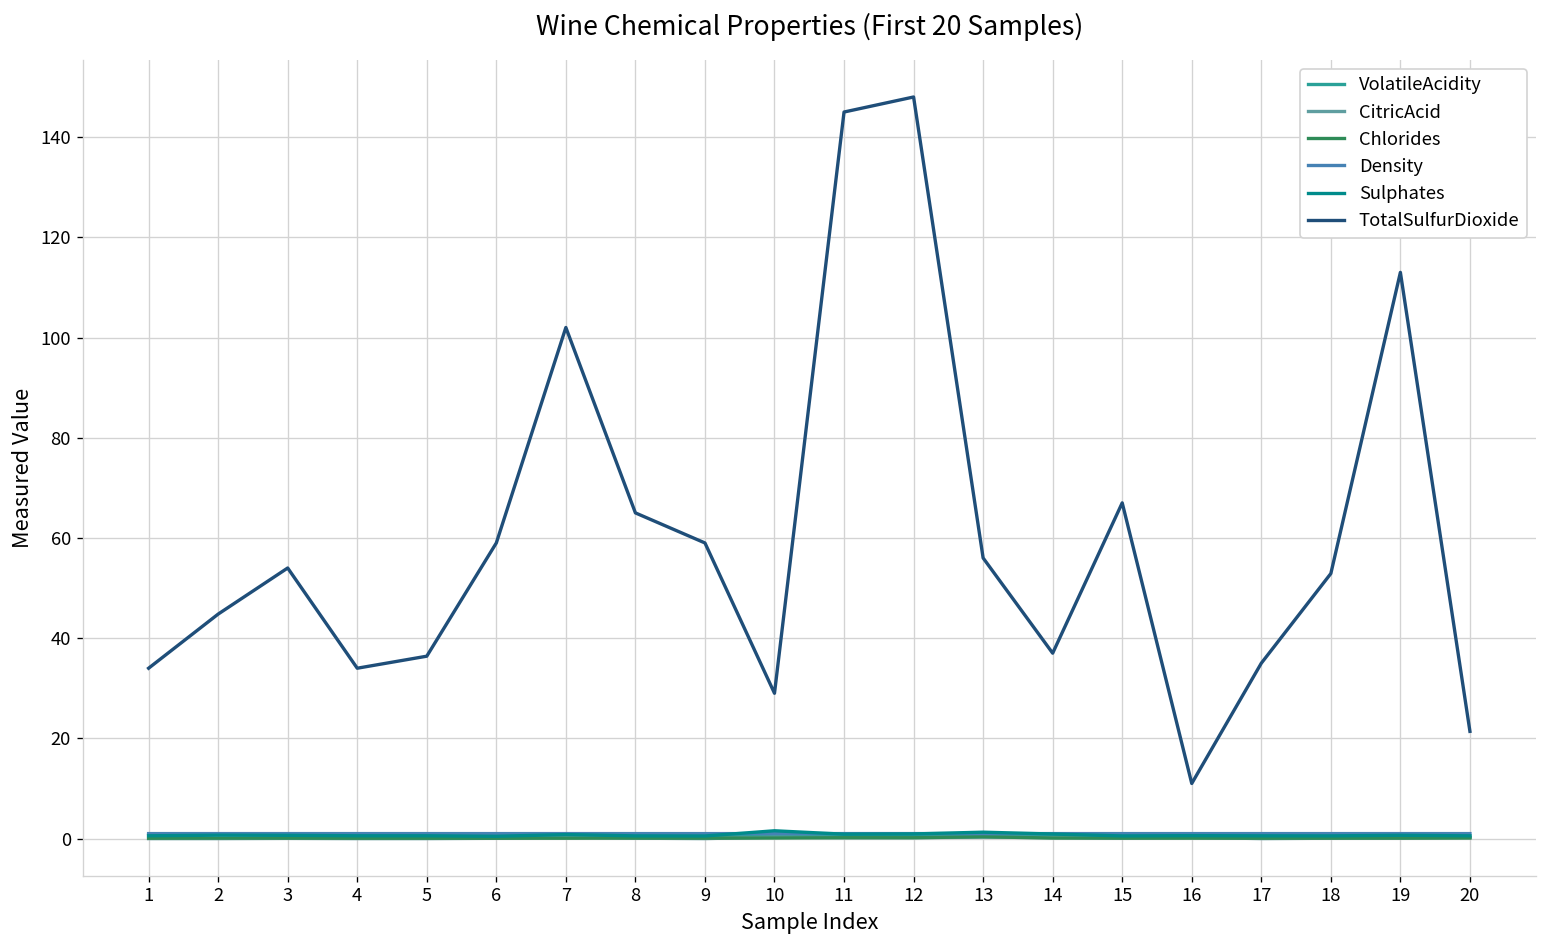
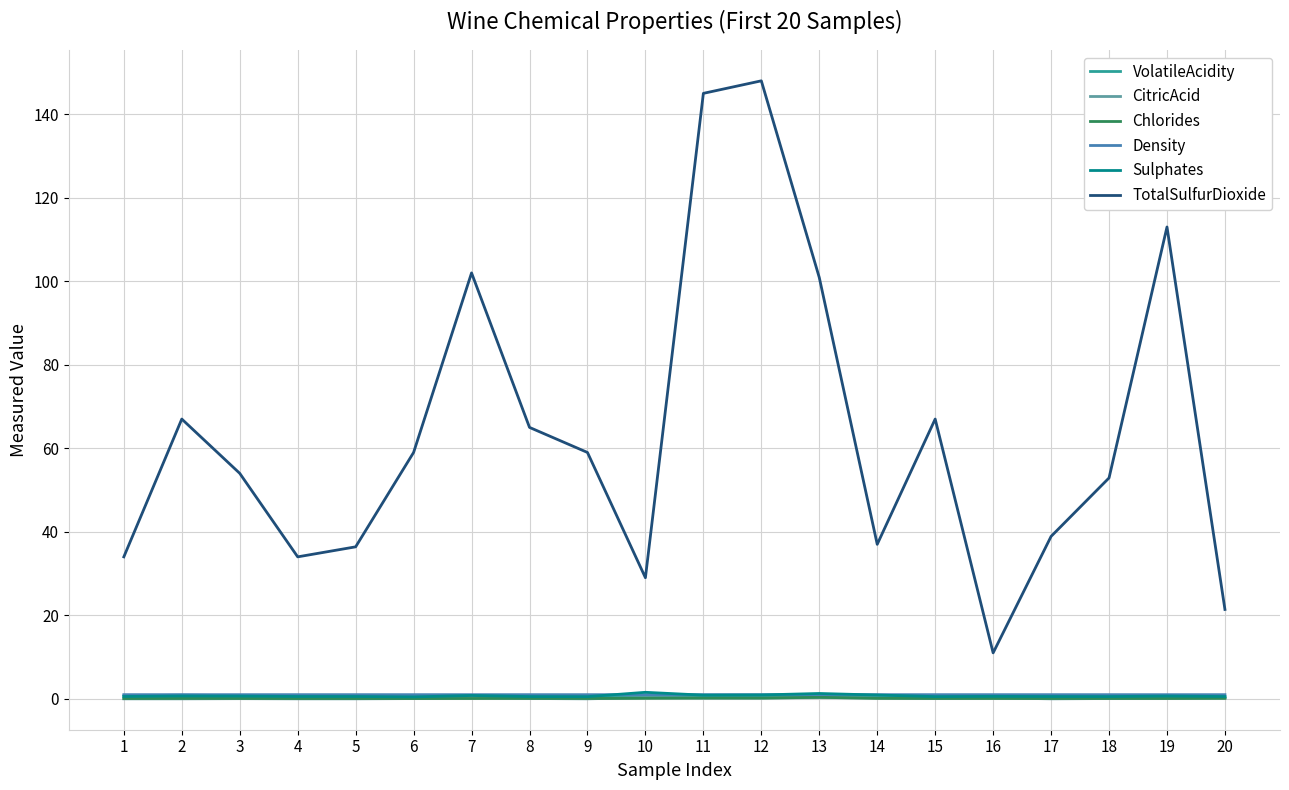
  {
    "TotalSulfurDioxide": {
      "1": 34,
-     "2": 45,
+     "2": 67,
      "3": 54,
      "4": 34,
      "5": 36,
      "6": 59,
      "7": 102,
      "8": 65,
      "9": 59,
      "10": 29,
      "11": 145,
      "12": 148,
-     "13": 56,
+     "13": 101,
      "14": 37,
      "15": 67,
      "16": 11,
-     "17": 35,
+     "17": 39,
      "18": 53,
      "19": 113,
      "20": 21
    }
  }
